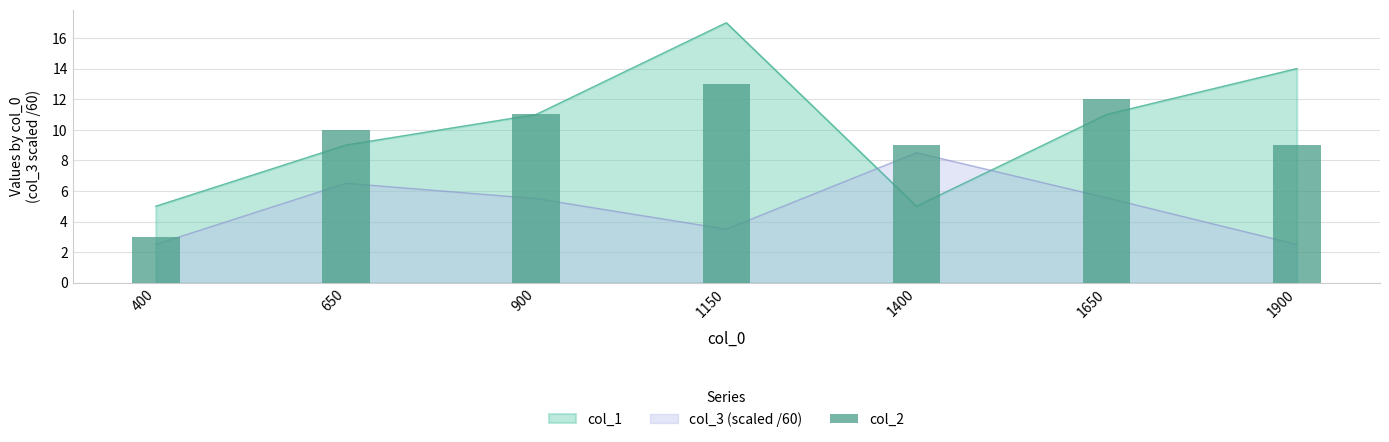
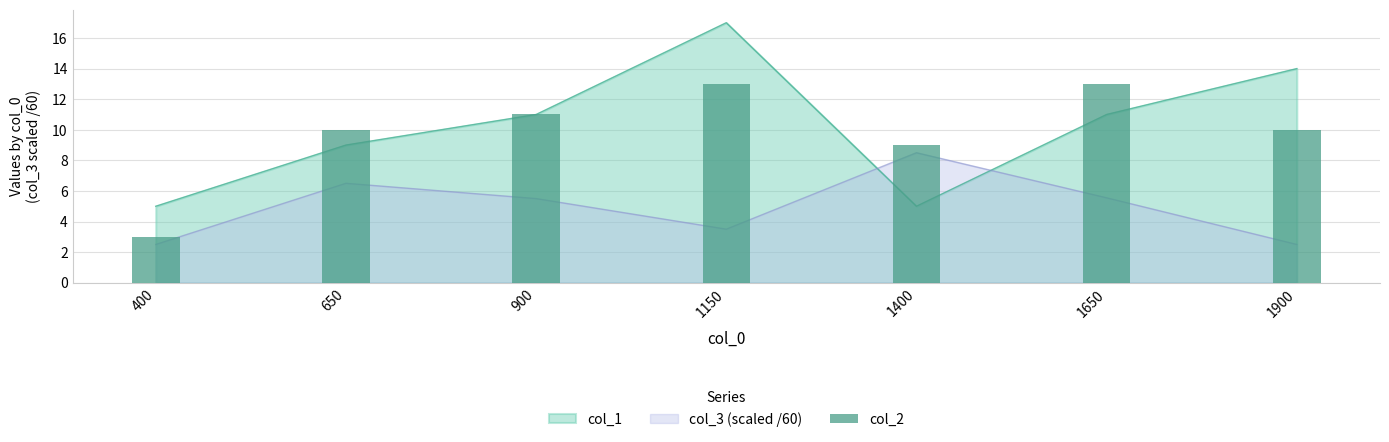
  {
    "col_1": {
      "400": 5,
      "650": 9,
      "900": 11,
      "1150": 17,
      "1400": 5,
      "1650": 11,
      "1900": 14
    },
    "col_2": {
      "400": 3,
      "650": 10,
      "900": 11,
      "1150": 13,
      "1400": 9,
-     "1650": 12,
-     "1900": 9
+     "1650": 13,
+     "1900": 10
    },
    "col_3 (scaled /60)": {
      "400": 2.5,
      "650": 6.5,
      "900": 5.5,
      "1150": 3.5,
      "1400": 8.5,
      "1650": 5.6,
      "1900": 2.5
    }
  }
